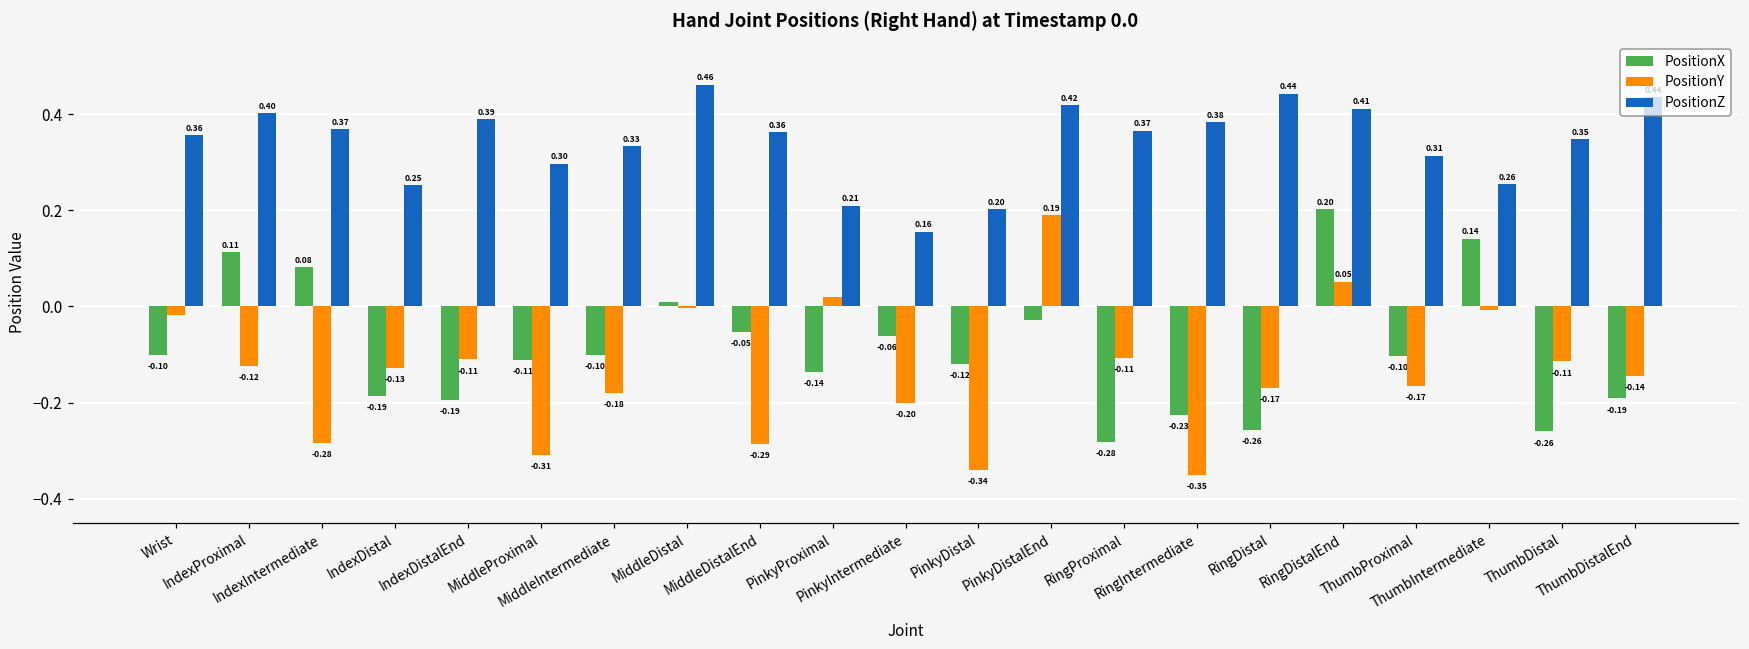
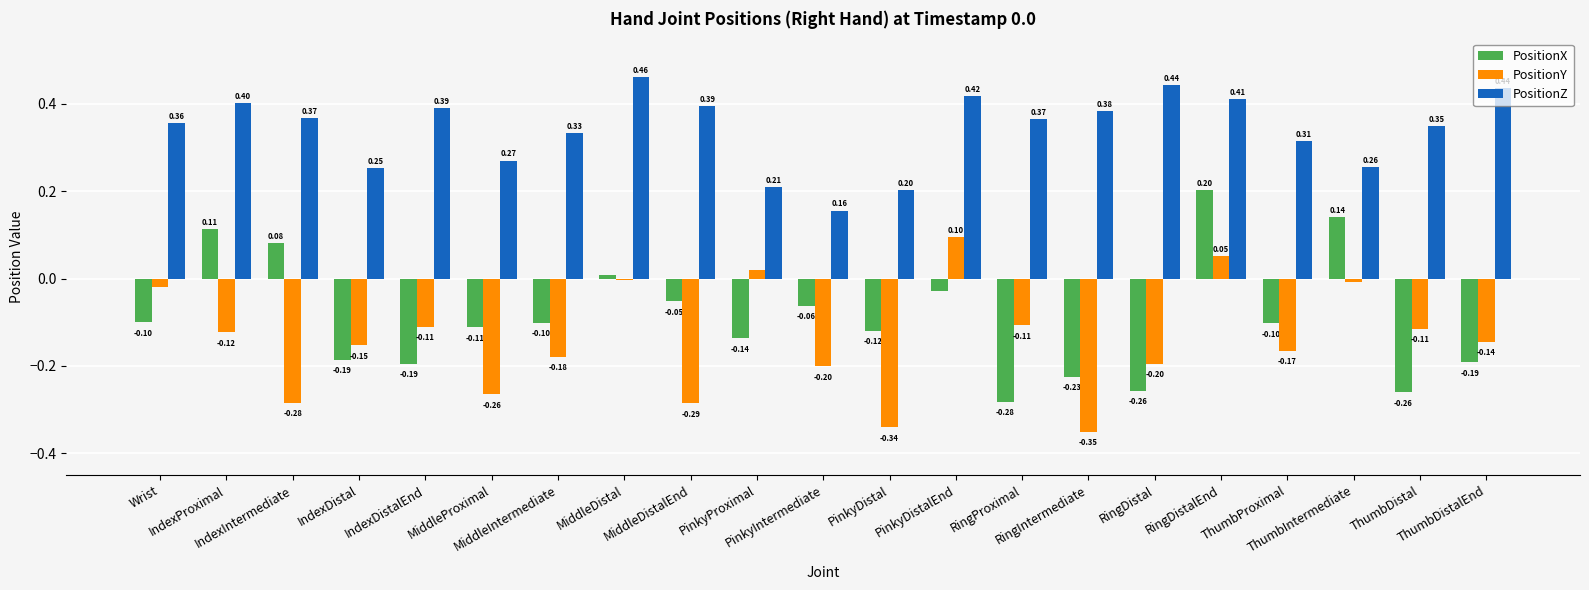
  {
    "PositionX": {
      "Wrist": -0.10,
      "IndexProximal": 0.11,
      "IndexIntermediate": 0.08,
      "IndexDistal": -0.19,
      "IndexDistalEnd": -0.19,
      "MiddleProximal": -0.11,
      "MiddleIntermediate": -0.10,
      "MiddleDistalEnd": -0.05,
      "PinkyProximal": -0.14,
      "PinkyIntermediate": -0.06,
      "PinkyDistal": -0.12,
      "RingProximal": -0.28,
      "RingIntermediate": -0.23,
      "RingDistal": -0.26,
      "RingDistalEnd": 0.20,
      "ThumbProximal": -0.10,
      "ThumbIntermediate": 0.14,
      "ThumbDistal": -0.26,
      "ThumbDistalEnd": -0.19
    },
    "PositionY": {
      "IndexProximal": -0.12,
      "IndexIntermediate": -0.28,
-     "IndexDistal": -0.13,
+     "IndexDistal": -0.15,
      "IndexDistalEnd": -0.11,
-     "MiddleProximal": -0.31,
+     "MiddleProximal": -0.26,
      "MiddleIntermediate": -0.18,
      "MiddleDistalEnd": -0.29,
      "PinkyIntermediate": -0.20,
      "PinkyDistal": -0.34,
-     "PinkyDistalEnd": 0.19,
+     "PinkyDistalEnd": 0.10,
      "RingProximal": -0.11,
      "RingIntermediate": -0.35,
-     "RingDistal": -0.17,
+     "RingDistal": -0.20,
      "RingDistalEnd": 0.05,
      "ThumbProximal": -0.17,
      "ThumbDistal": -0.11,
      "ThumbDistalEnd": -0.14
    },
    "PositionZ": {
      "Wrist": 0.36,
      "IndexProximal": 0.40,
      "IndexIntermediate": 0.37,
      "IndexDistal": 0.25,
      "IndexDistalEnd": 0.39,
-     "MiddleProximal": 0.30,
+     "MiddleProximal": 0.27,
      "MiddleIntermediate": 0.33,
      "MiddleDistal": 0.46,
-     "MiddleDistalEnd": 0.36,
+     "MiddleDistalEnd": 0.39,
      "PinkyProximal": 0.21,
      "PinkyIntermediate": 0.16,
      "PinkyDistal": 0.20,
      "PinkyDistalEnd": 0.42,
      "RingProximal": 0.37,
      "RingIntermediate": 0.38,
      "RingDistal": 0.44,
      "RingDistalEnd": 0.41,
      "ThumbProximal": 0.31,
      "ThumbIntermediate": 0.26,
      "ThumbDistal": 0.35
    }
  }
